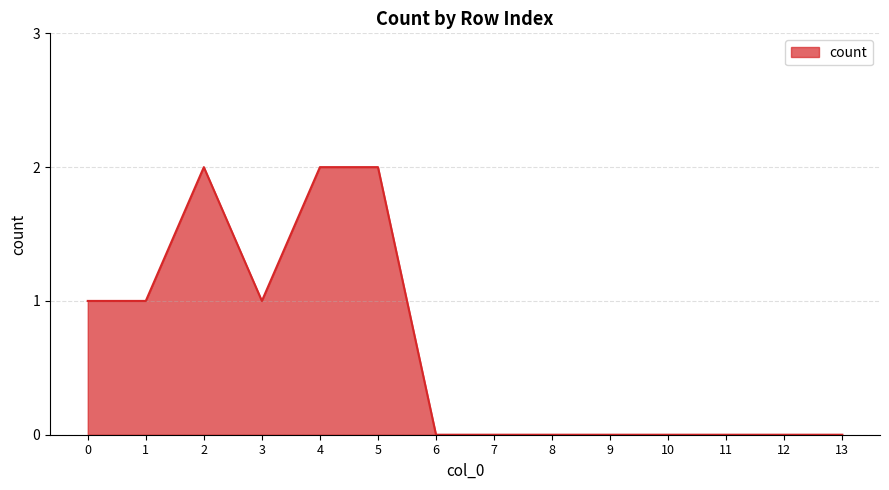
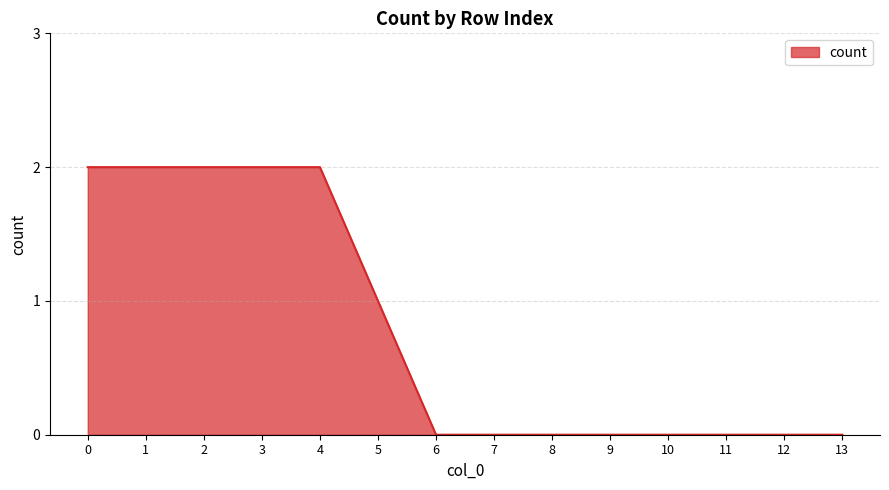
  {
-   "0": 1,
-   "1": 1,
+   "0": 2,
+   "1": 2,
    "2": 2,
-   "3": 1,
+   "3": 2,
    "4": 2,
-   "5": 2,
+   "5": 1,
    "6": 0,
    "7": 0,
    "8": 0,
    "9": 0,
    "10": 0,
    "11": 0,
    "12": 0,
    "13": 0
  }
